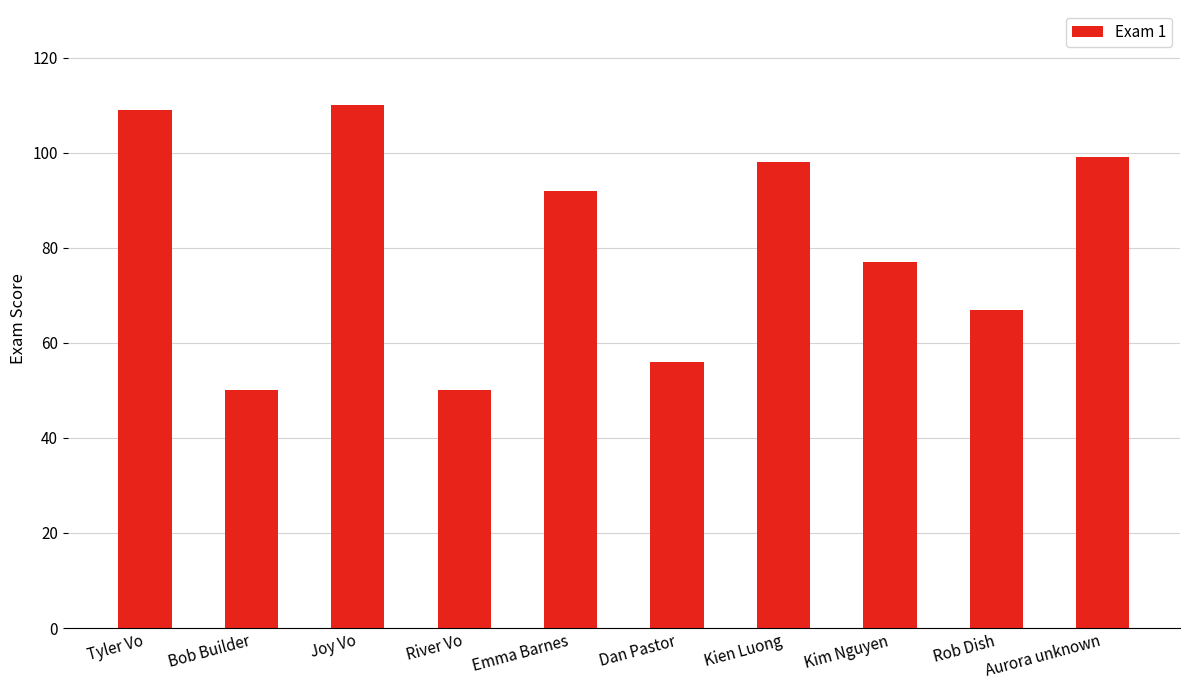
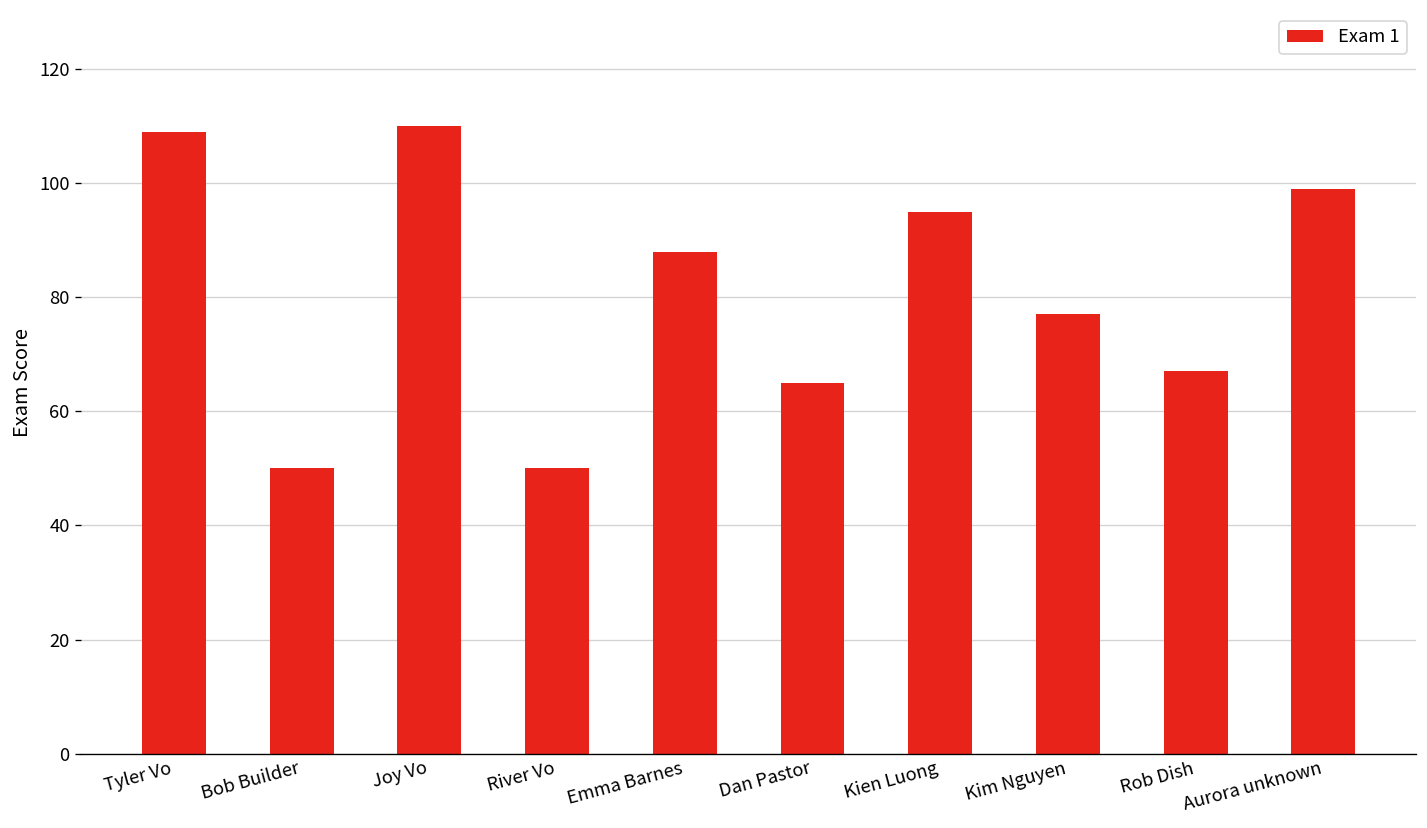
  {
    "Tyler Vo": 109,
    "Bob Builder": 50,
    "Joy Vo": 110,
    "River Vo": 50,
-   "Emma Barnes": 92,
-   "Dan Pastor": 56,
-   "Kien Luong": 98,
+   "Emma Barnes": 88,
+   "Dan Pastor": 65,
+   "Kien Luong": 95,
    "Kim Nguyen": 77,
    "Rob Dish": 67,
    "Aurora unknown": 99
  }
